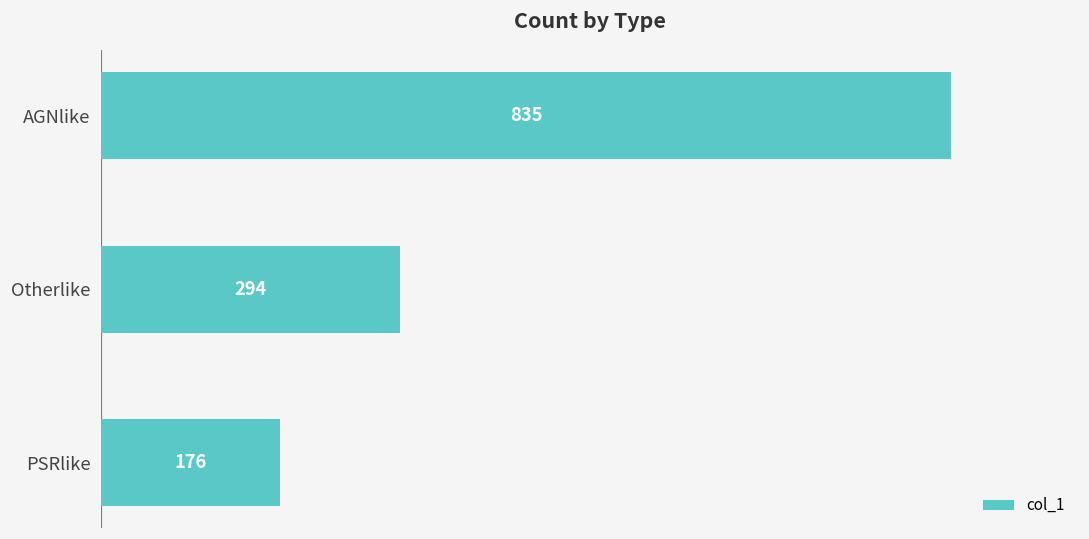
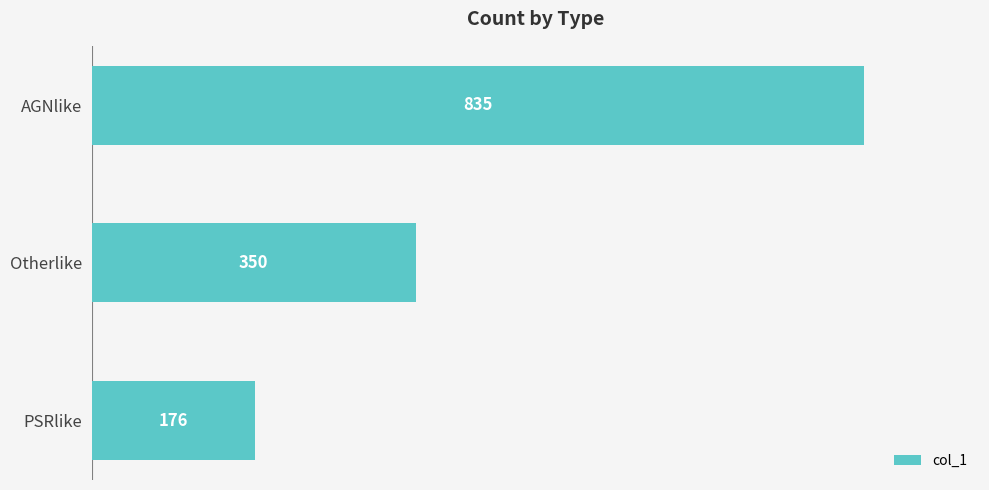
  {
    "AGNlike": 835,
-   "Otherlike": 294,
+   "Otherlike": 350,
    "PSRlike": 176
  }
